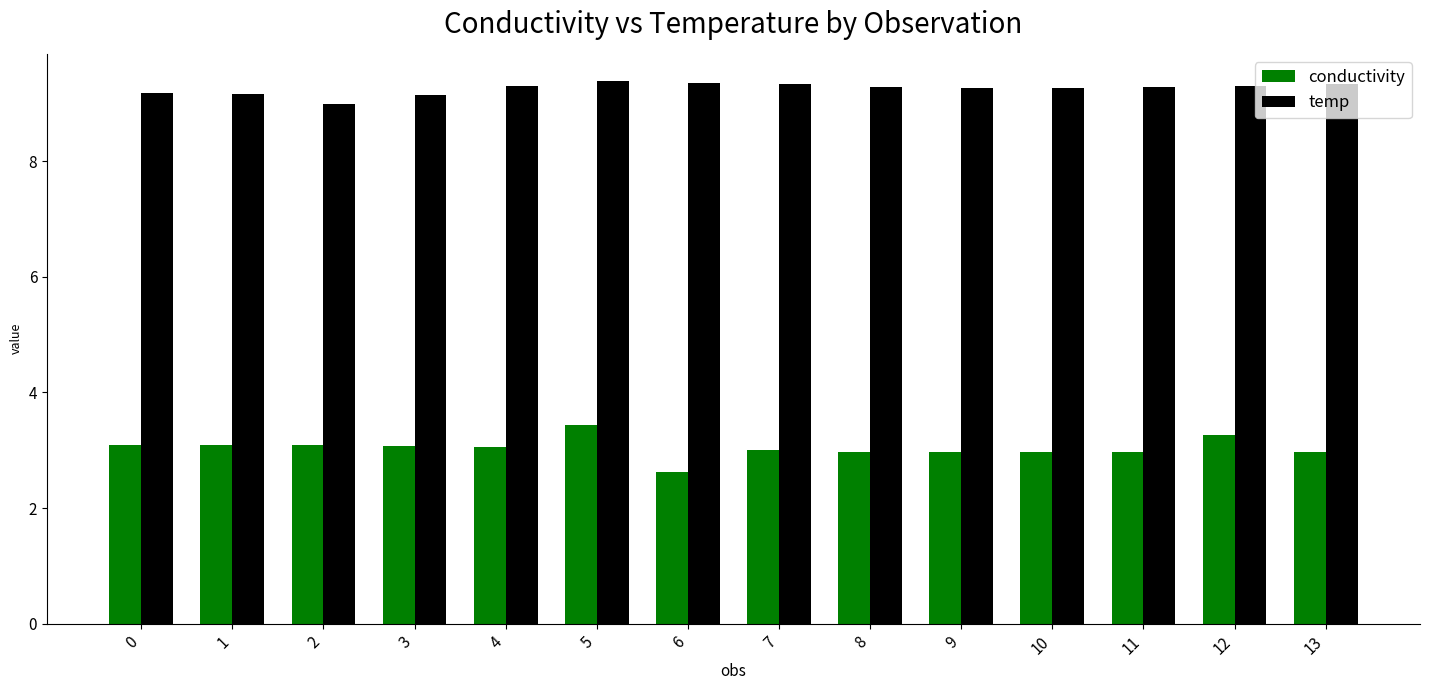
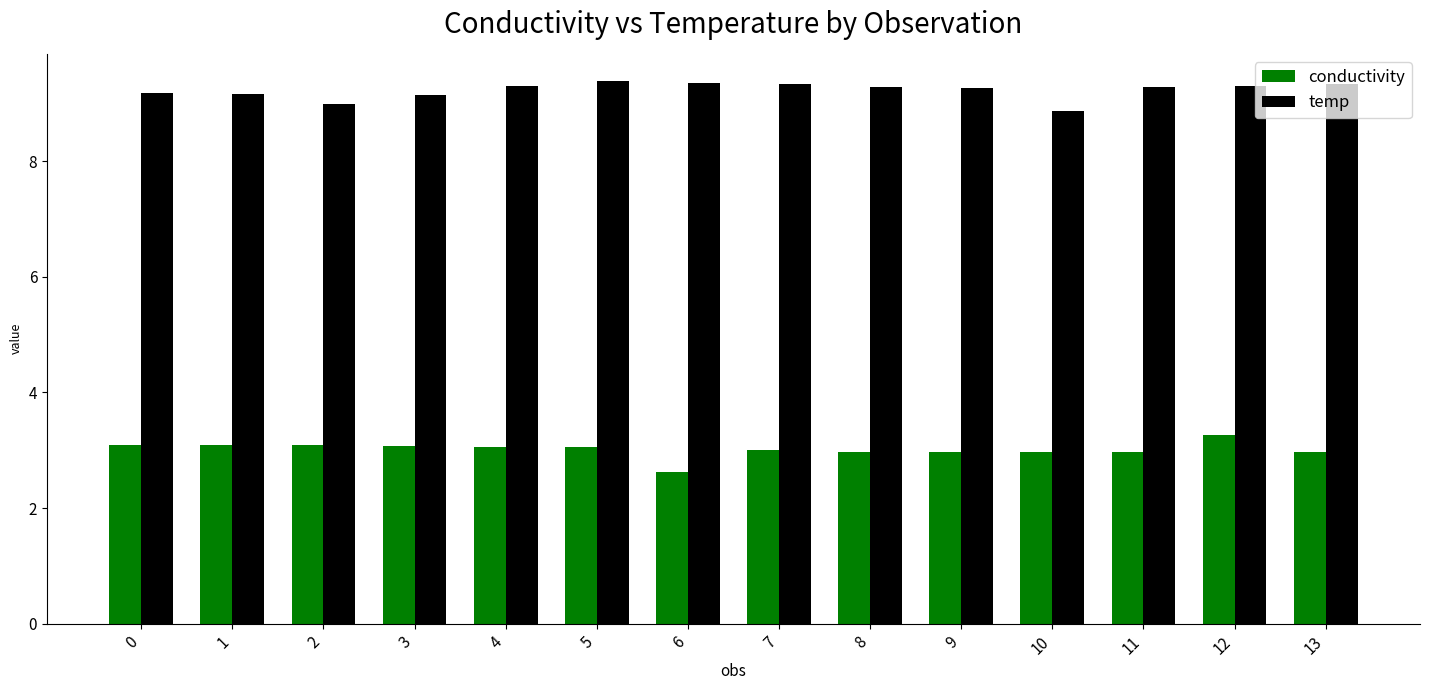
  {
    "conductivity": {
      "0": 3.1,
      "1": 3.1,
      "2": 3.1,
      "3": 3.1,
      "4": 3.1,
-     "5": 3.4,
+     "5": 3.1,
      "6": 2.6,
      "7": 3.0,
      "8": 3.0,
      "9": 3.0,
      "10": 3.0,
      "11": 3.0,
      "12": 3.3,
      "13": 3.0
    },
    "temp": {
      "0": 9.2,
      "1": 9.2,
      "2": 9.0,
      "3": 9.1,
      "4": 9.3,
      "5": 9.4,
      "6": 9.3,
      "7": 9.3,
      "8": 9.3,
      "9": 9.3,
-     "10": 9.3,
+     "10": 8.9,
      "11": 9.3,
      "12": 9.3
    }
  }
